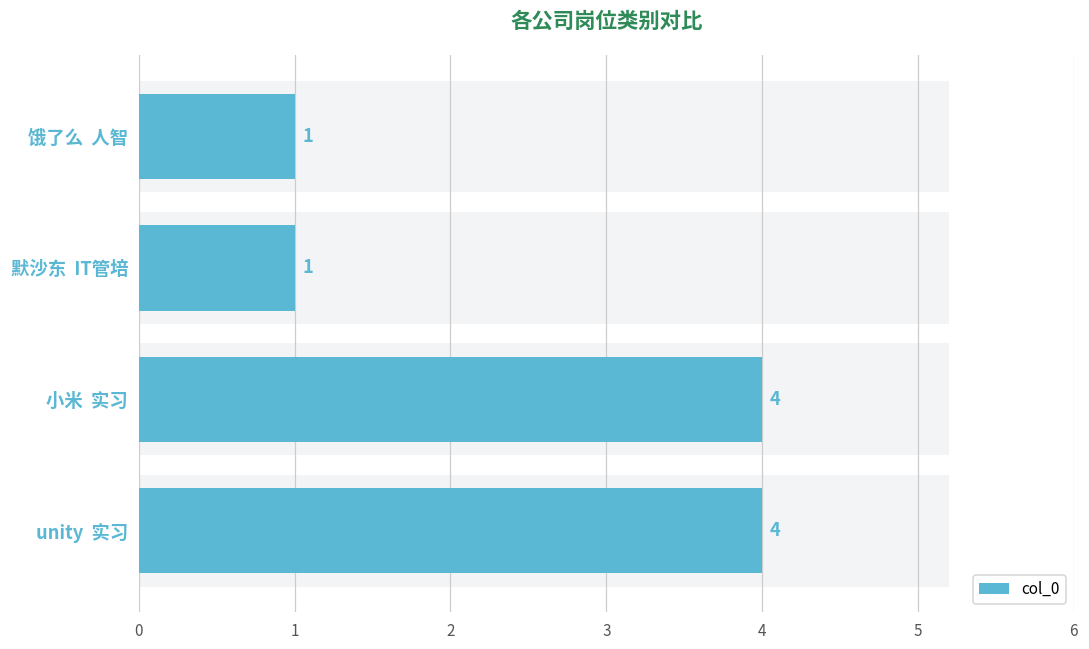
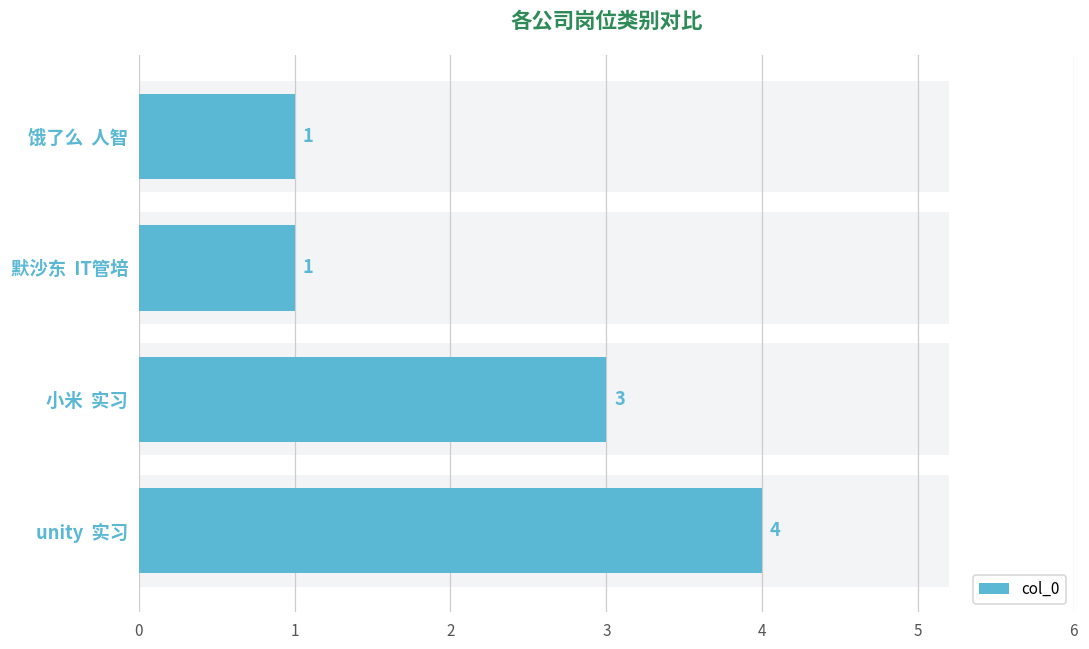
  {
    "col_0": {
-     "小米 实习": 4
+     "小米 实习": 3
    }
  }
